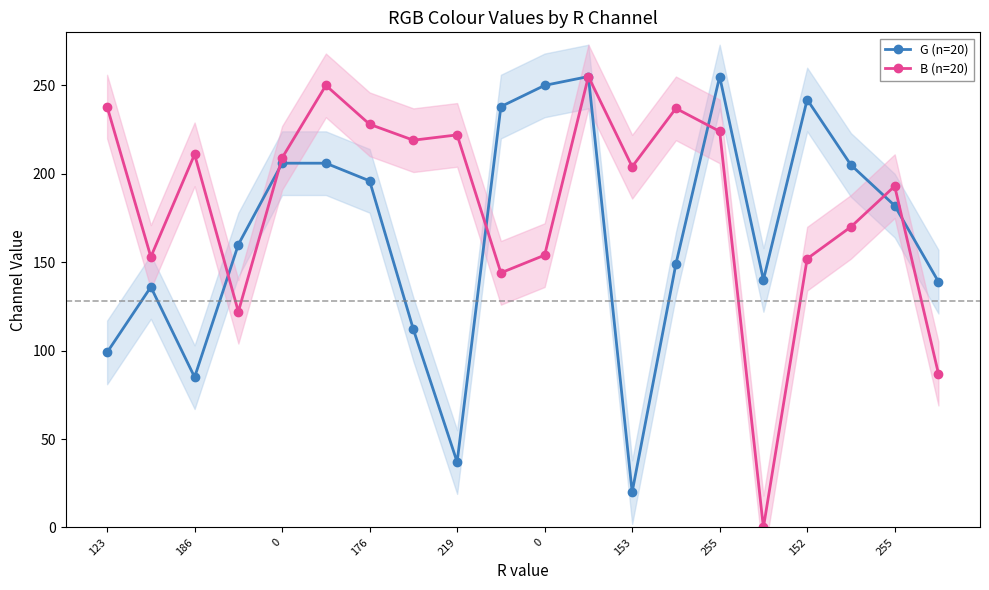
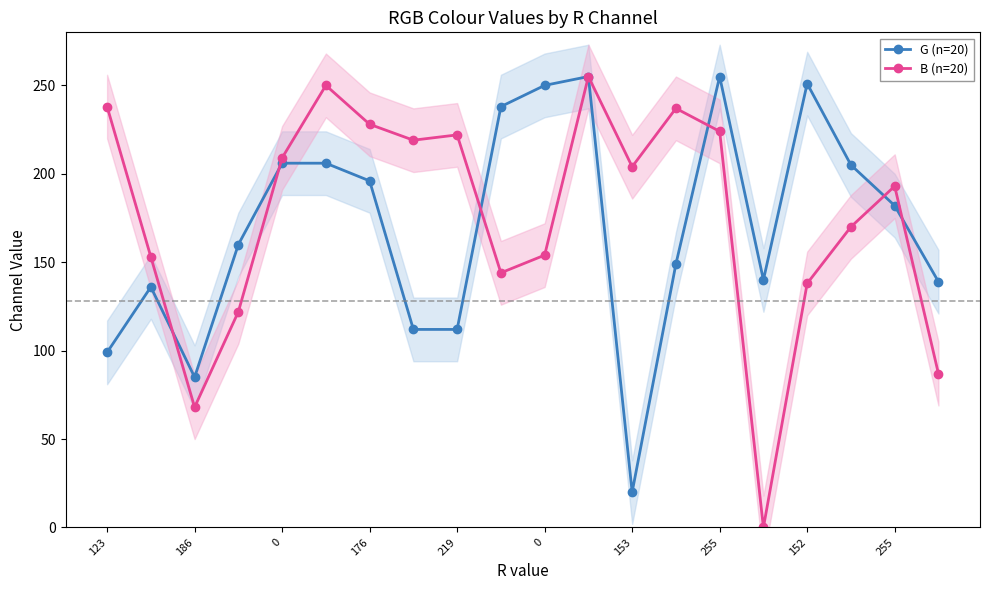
  {
    "G (n=20)": {
      "123": 99,
      "176": 196,
-     "219": 37,
+     "219": 112,
      "153": 20,
-     "152": 242
+     "152": 251
    },
    "B (n=20)": {
      "123": 238,
-     "186": 211,
+     "186": 68,
      "176": 228,
      "219": 222,
      "153": 204,
-     "152": 152
+     "152": 138
    }
  }
